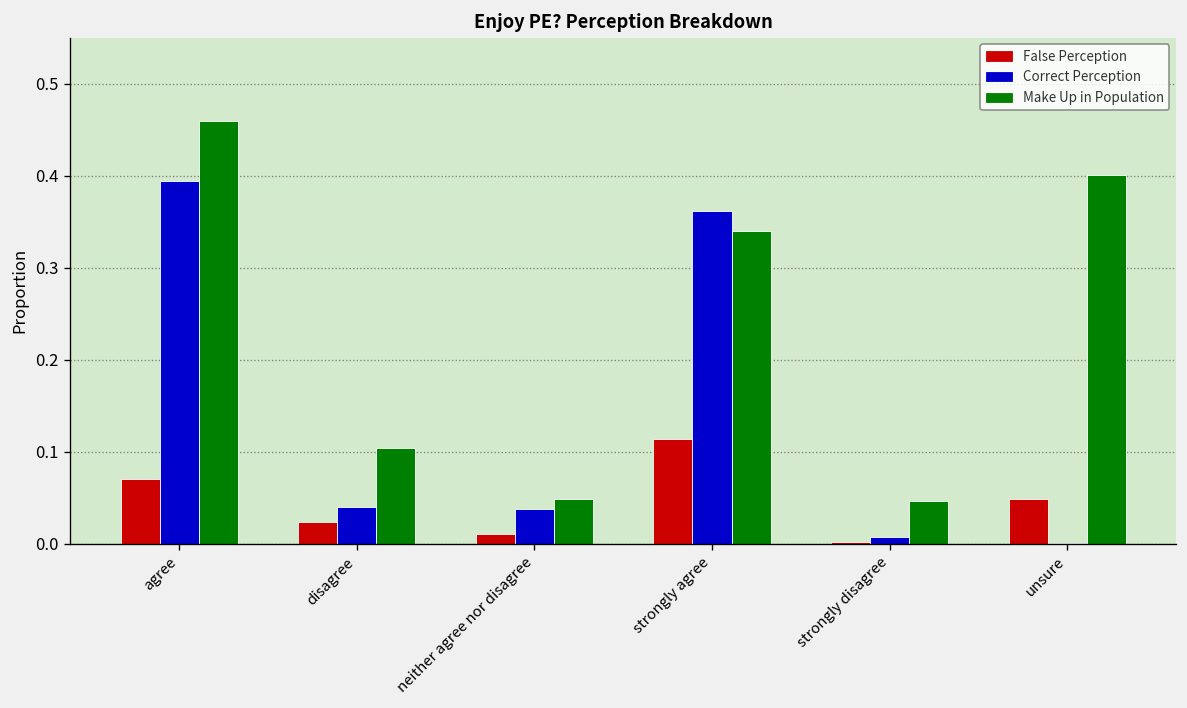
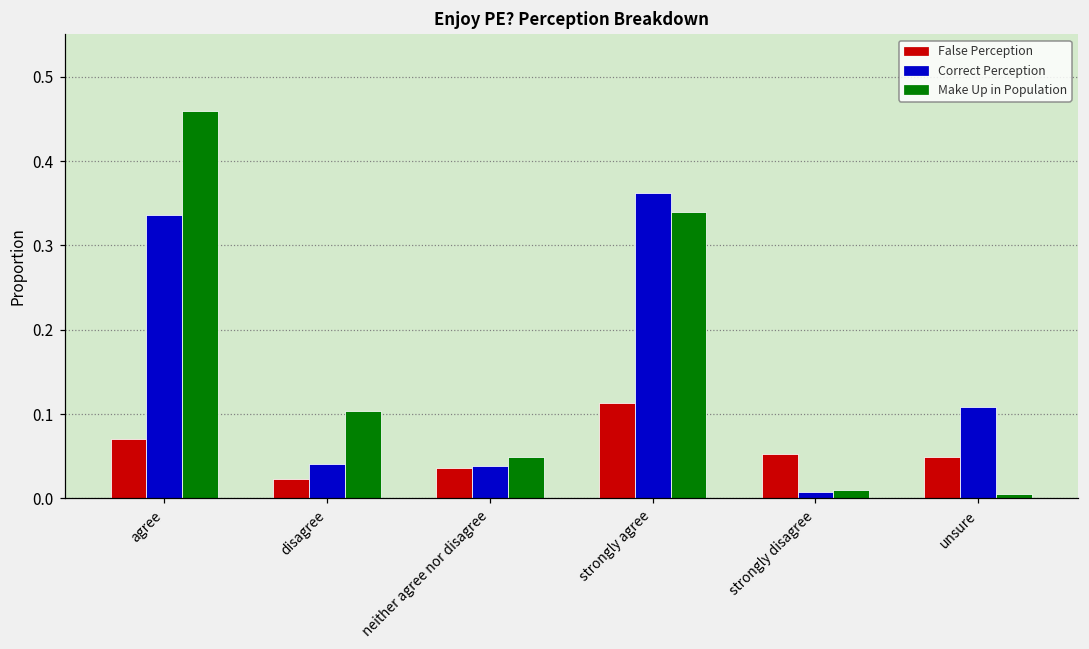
  {
    "False Perception": {
      "agree": 0.07,
      "disagree": 0.02,
-     "neither agree nor disagree": 0.01,
+     "neither agree nor disagree": 0.04,
      "strongly agree": 0.11,
-     "strongly disagree": 0.00,
+     "strongly disagree": 0.05,
      "unsure": 0.05
    },
    "Correct Perception": {
-     "agree": 0.39,
+     "agree": 0.34,
      "disagree": 0.04,
      "neither agree nor disagree": 0.04,
      "strongly agree": 0.36,
      "strongly disagree": 0.01,
-     "unsure": 0.00
+     "unsure": 0.11
    },
    "Make Up in Population": {
      "agree": 0.46,
      "disagree": 0.10,
      "neither agree nor disagree": 0.05,
      "strongly agree": 0.34,
-     "strongly disagree": 0.05,
-     "unsure": 0.40
+     "strongly disagree": 0.01,
+     "unsure": 0.01
    }
  }
